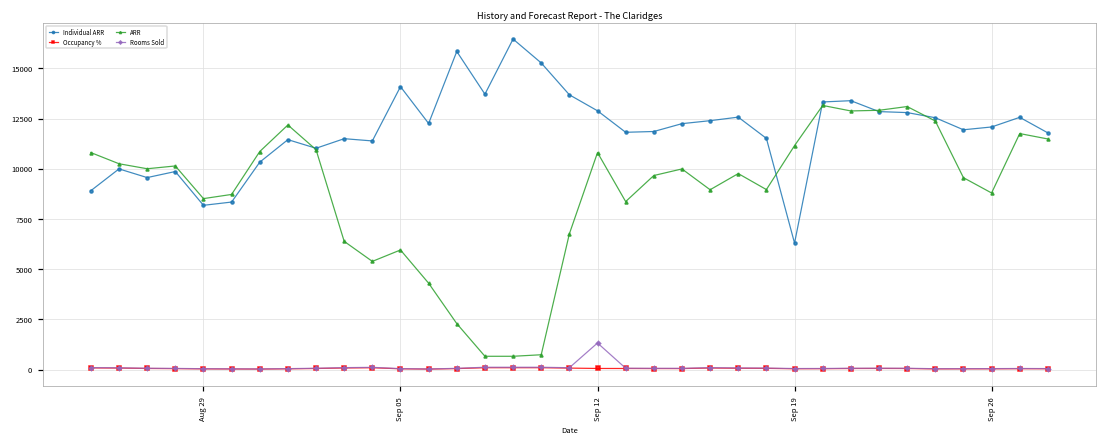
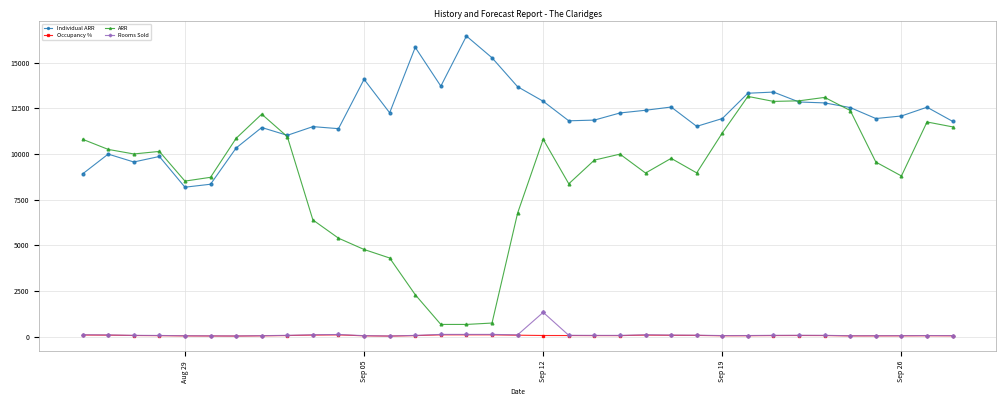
  {
    "Individual ARR": {
      "Aug 29": 8200,
      "Sep 05": 14100,
      "Sep 12": 12900,
-     "Sep 19": 6300,
+     "Sep 19": 11900,
      "Sep 26": 12100
    },
    "Occupancy %": {
      "Sep 12": 100
    },
    "ARR": {
      "Aug 29": 8500,
-     "Sep 05": 6000,
+     "Sep 05": 4800,
      "Sep 12": 10800,
      "Sep 19": 11200,
      "Sep 26": 8800
    },
    "Rooms Sold": {
      "Sep 12": 1300
    }
  }
